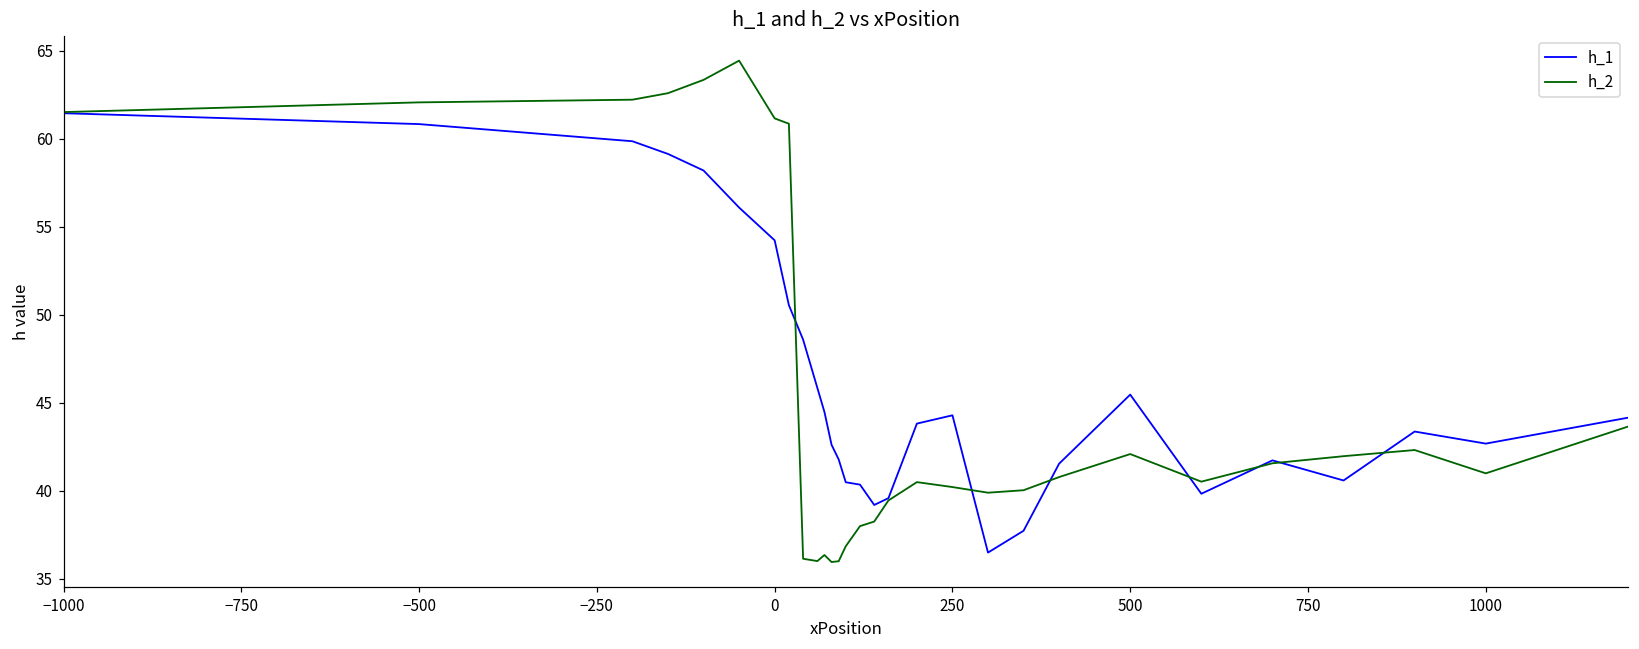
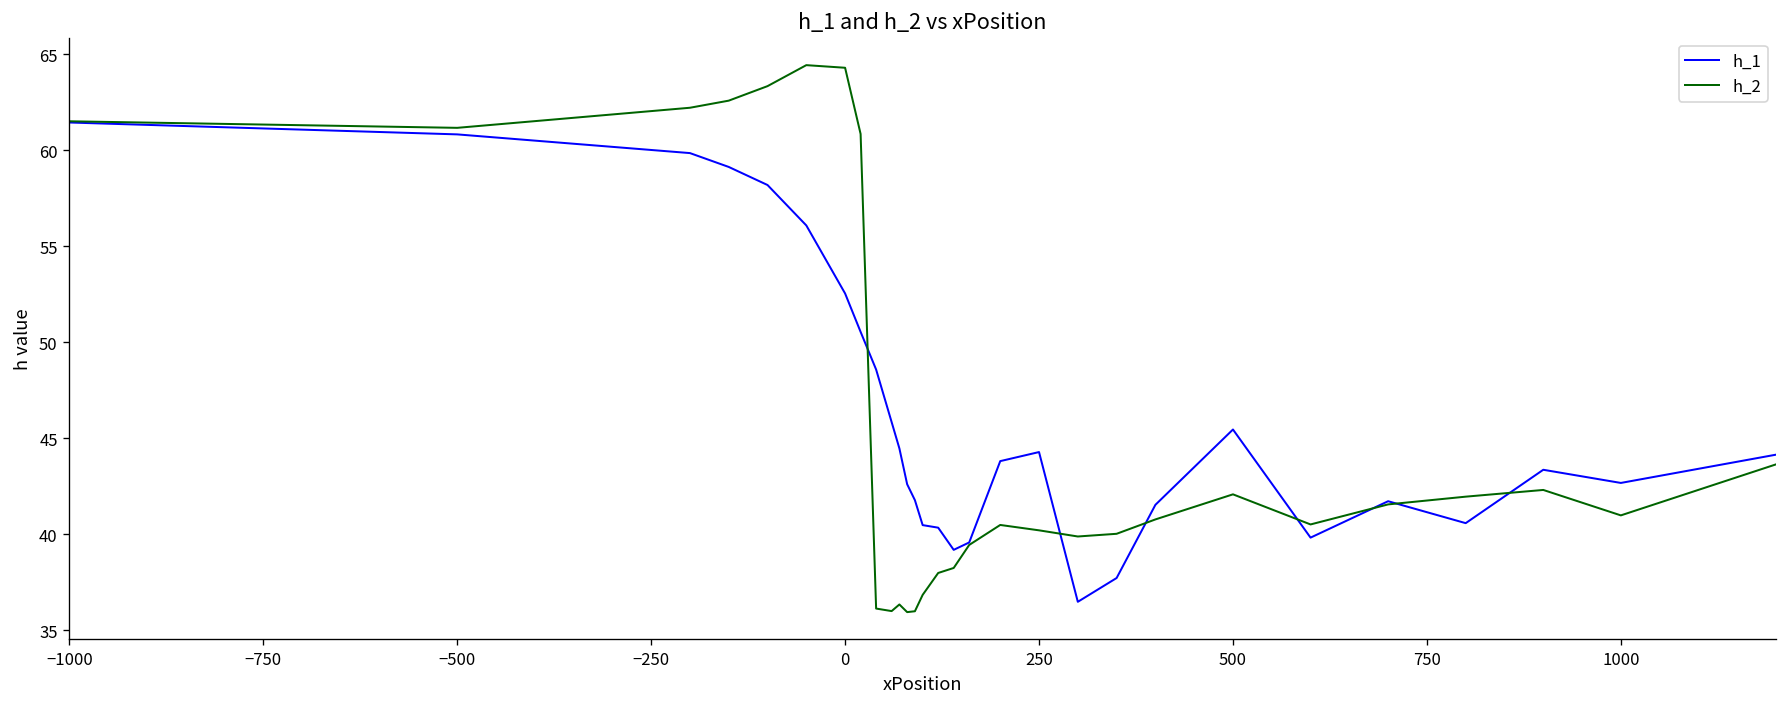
  {
    "h_1": {
      "−500": 60.8,
-     "0": 54.2,
+     "0": 52.5,
      "250": 44.3,
      "500": 45.5,
      "1000": 42.7
    },
    "h_2": {
-     "−500": 62.1,
-     "0": 61.2,
+     "−500": 61.2,
+     "0": 64.3,
      "250": 40.2,
      "500": 42.1,
      "1000": 41.0
    }
  }
